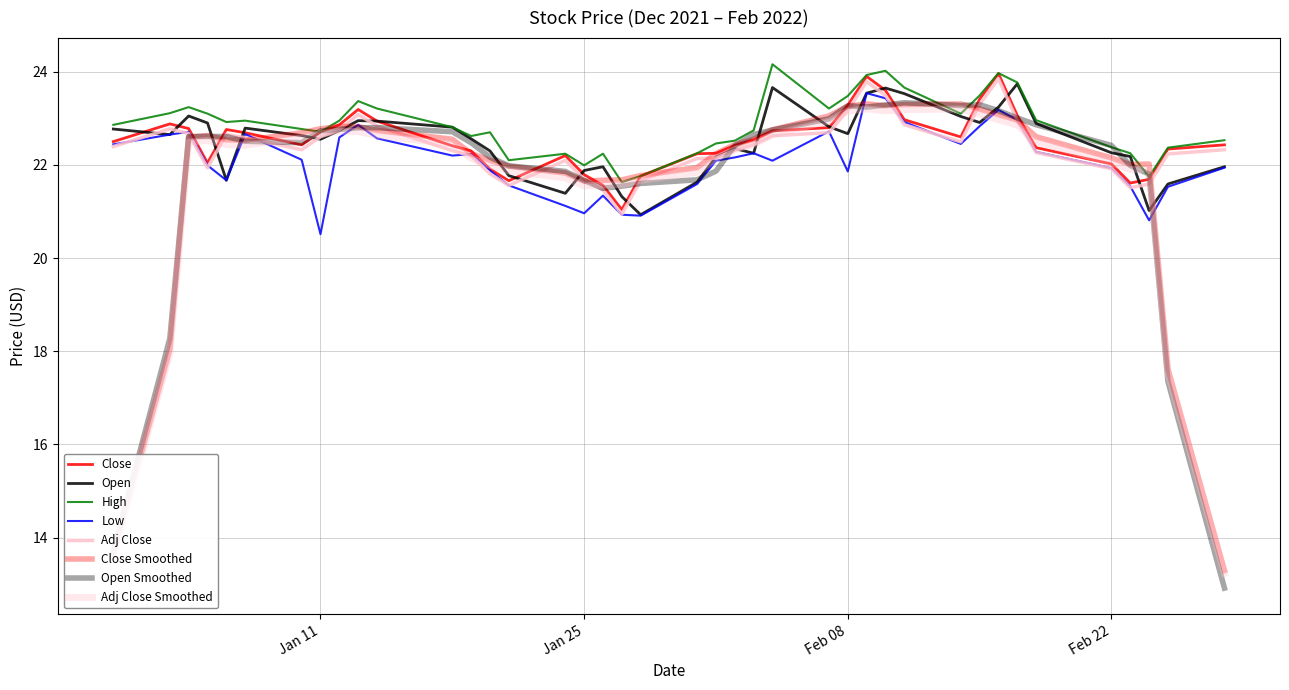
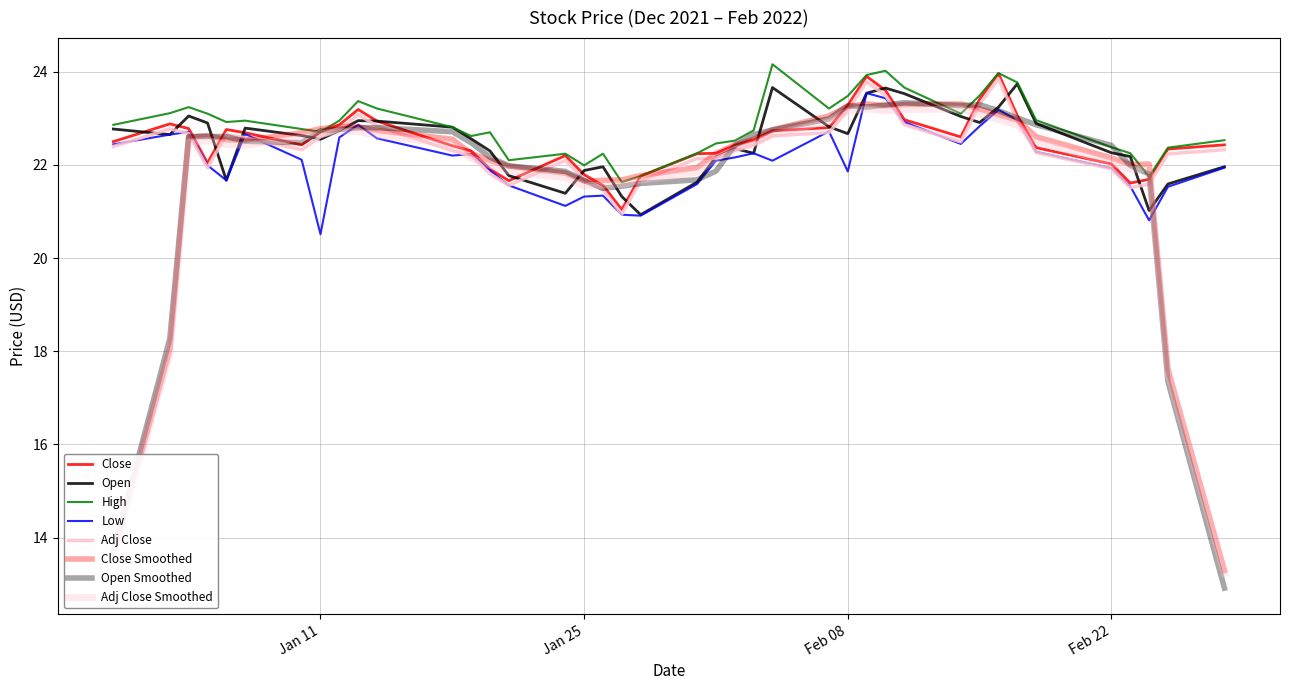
  {
    "High": {
      "Jan 25": 22.0,
      "Feb 08": 23.5
    },
    "Low": {
      "Jan 11": 20.5,
-     "Jan 25": 21.0,
+     "Jan 25": 21.3,
      "Feb 08": 21.9
    }
  }
